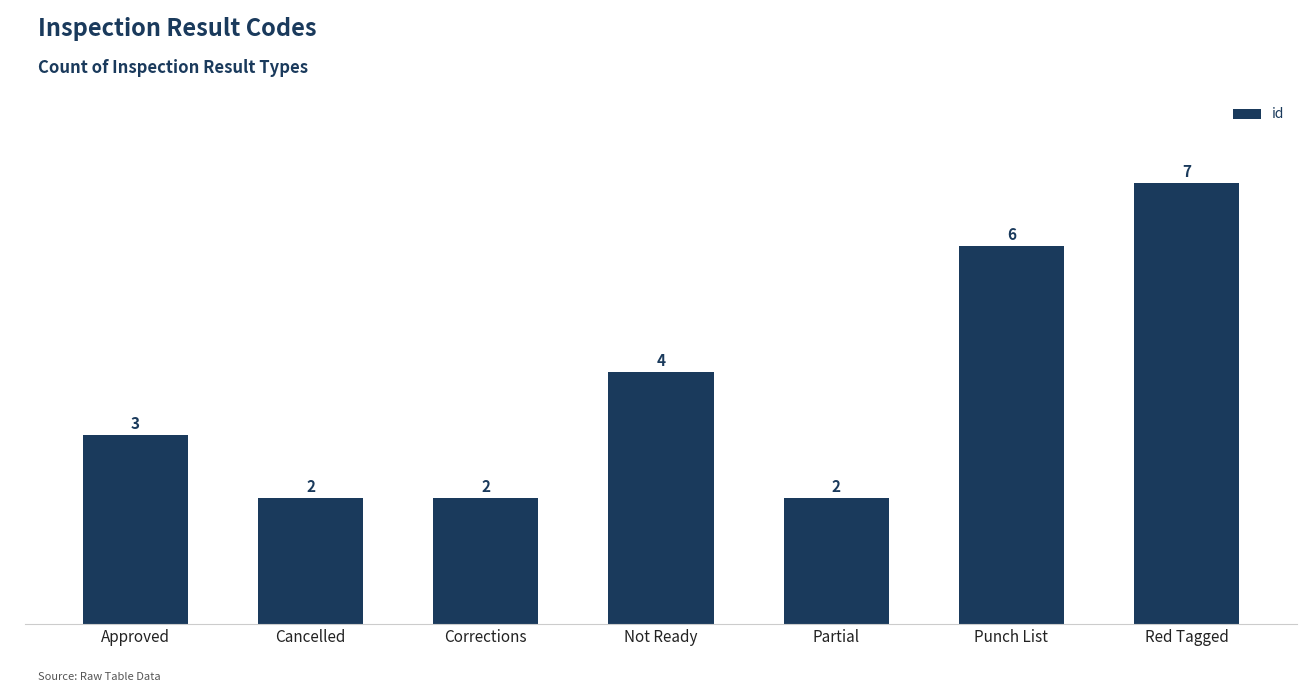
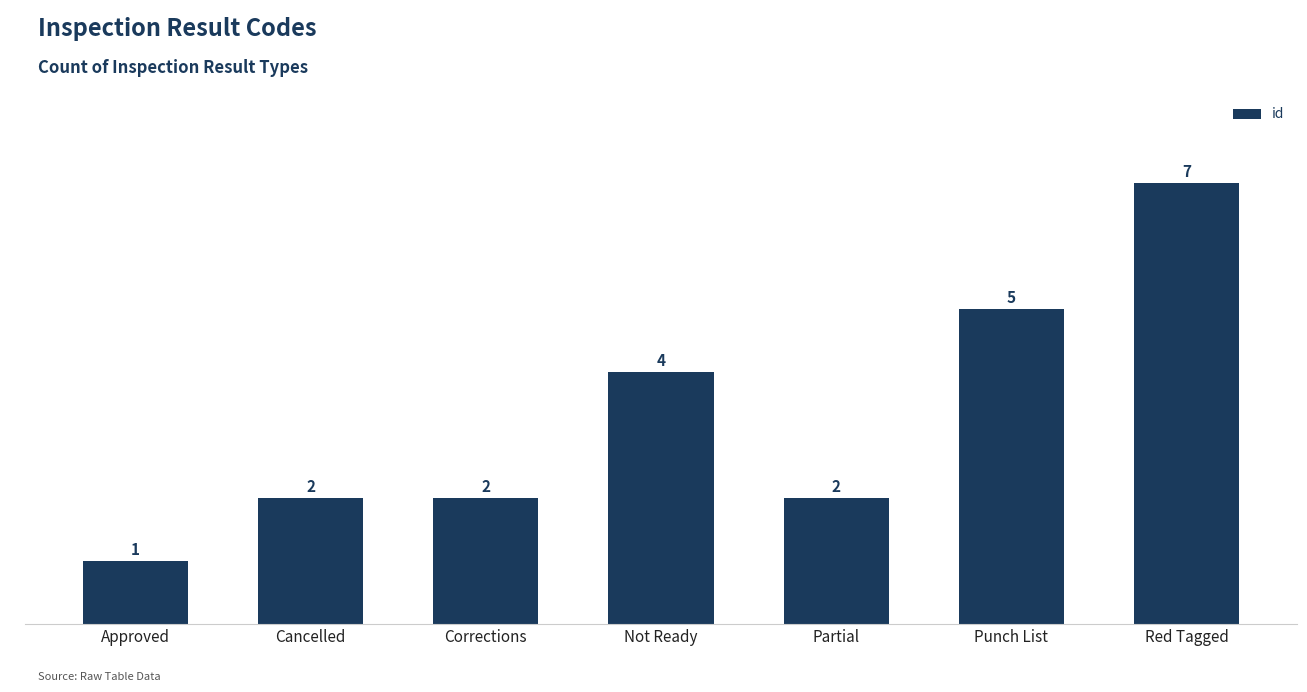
  {
-   "Approved": 3,
+   "Approved": 1,
    "Cancelled": 2,
    "Corrections": 2,
    "Not Ready": 4,
    "Partial": 2,
-   "Punch List": 6,
+   "Punch List": 5,
    "Red Tagged": 7
  }
